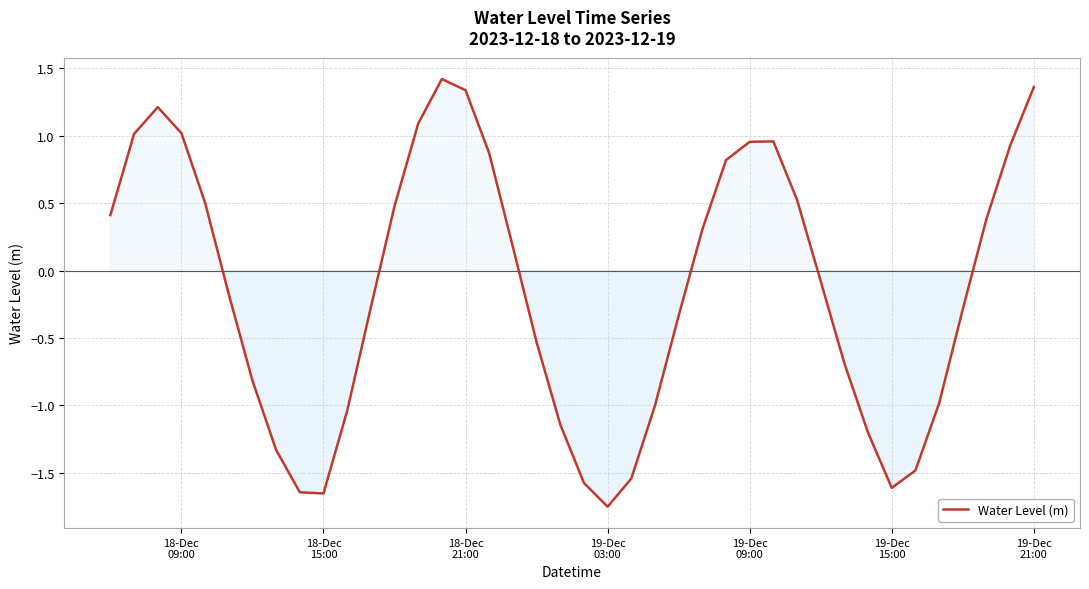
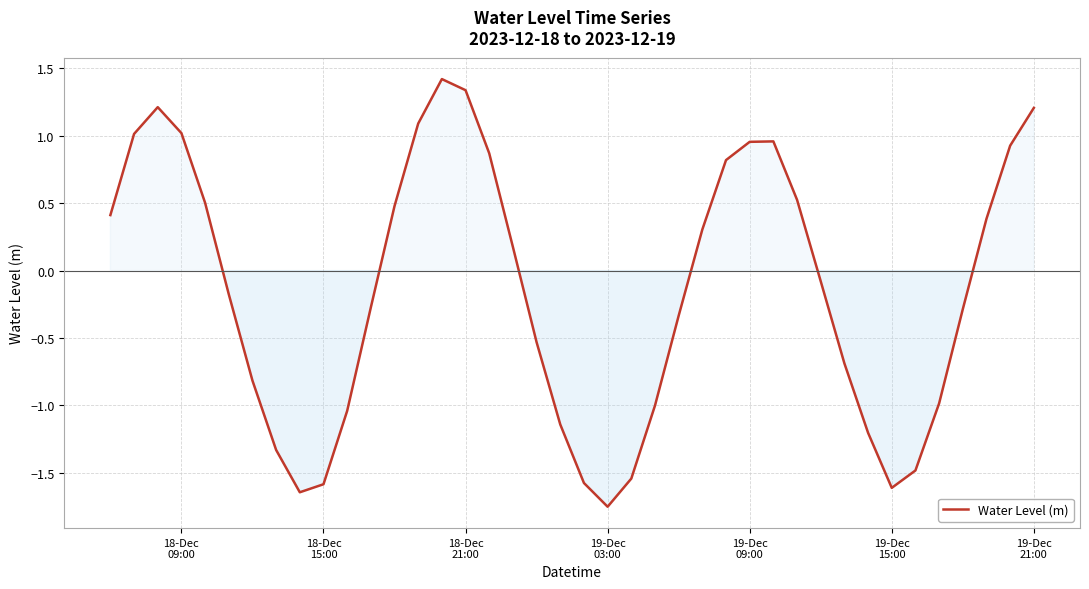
  {
    "18-Dec 09:00": 1.02,
-   "18-Dec 15:00": -1.65,
+   "18-Dec 15:00": -1.59,
    "18-Dec 21:00": 1.34,
    "19-Dec 03:00": -1.75,
    "19-Dec 09:00": 0.96,
    "19-Dec 15:00": -1.61,
-   "19-Dec 21:00": 1.36
+   "19-Dec 21:00": 1.21
  }
